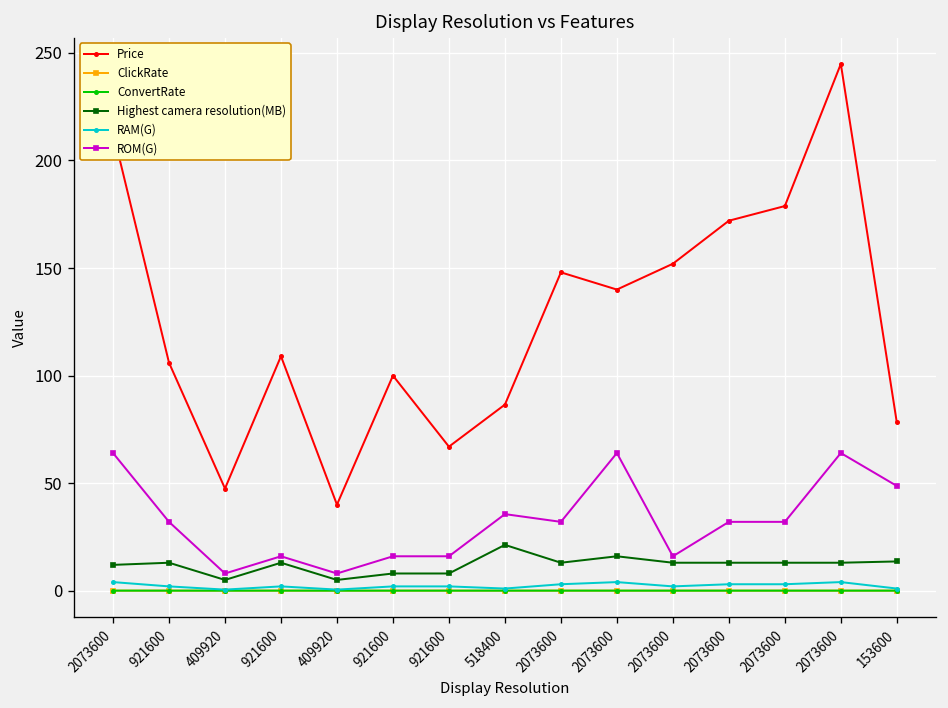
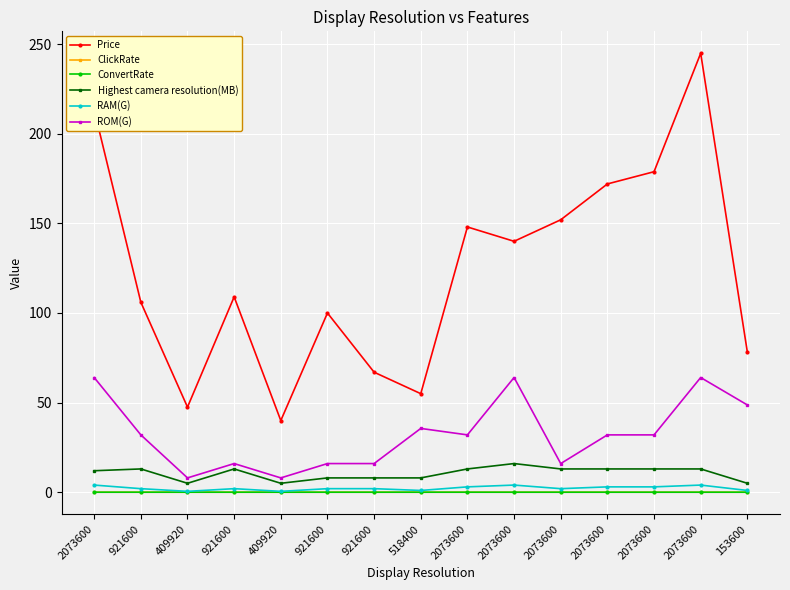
  {
    "Price": {
-     "518400": 87,
+     "518400": 55,
      "153600": 78
    },
    "Highest camera resolution(MB)": {
-     "518400": 21,
-     "153600": 14
+     "518400": 8,
+     "153600": 5
    },
    "ROM(G)": {
      "518400": 36,
      "153600": 49
    }
  }
